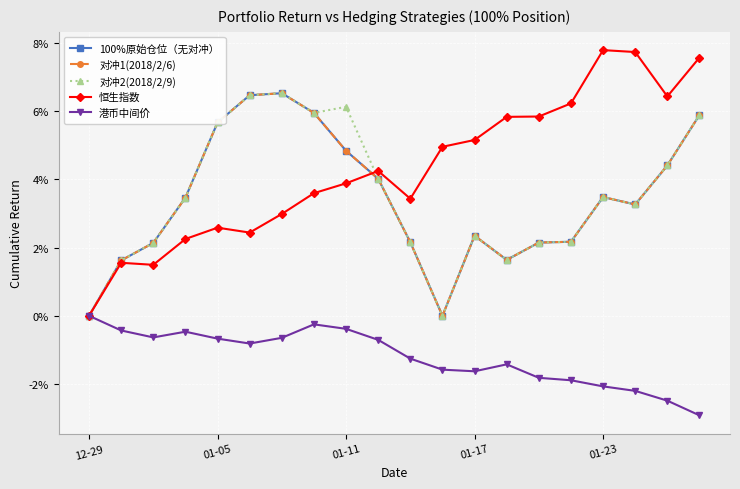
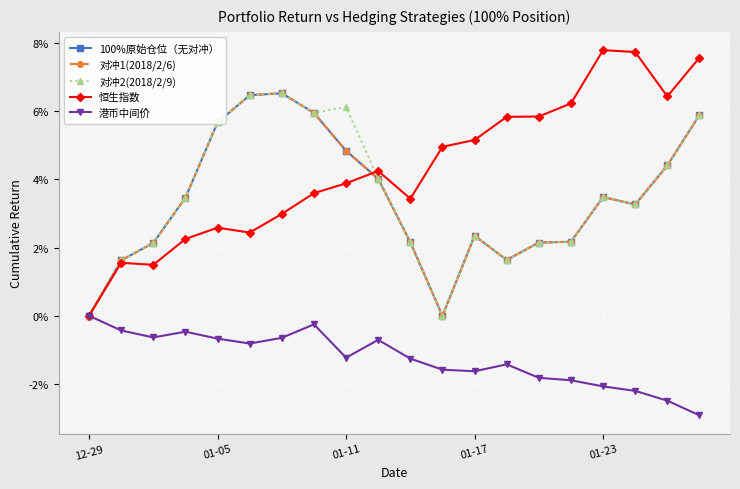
  {
    "对冲1(2018/2/6)": {
      "01-11": "4.8%"
    },
    "对冲2(2018/2/9)": {
      "01-11": "6.1%"
    },
    "恒生指数": {
      "01-05": "2.6%",
      "01-11": "3.9%",
      "01-17": "5.2%",
      "01-23": "7.8%"
    },
    "港币中间价": {
      "01-05": "-0.7%",
-     "01-11": "-0.4%",
+     "01-11": "-1.2%",
      "01-17": "-1.6%",
      "01-23": "-2.1%"
    }
  }
